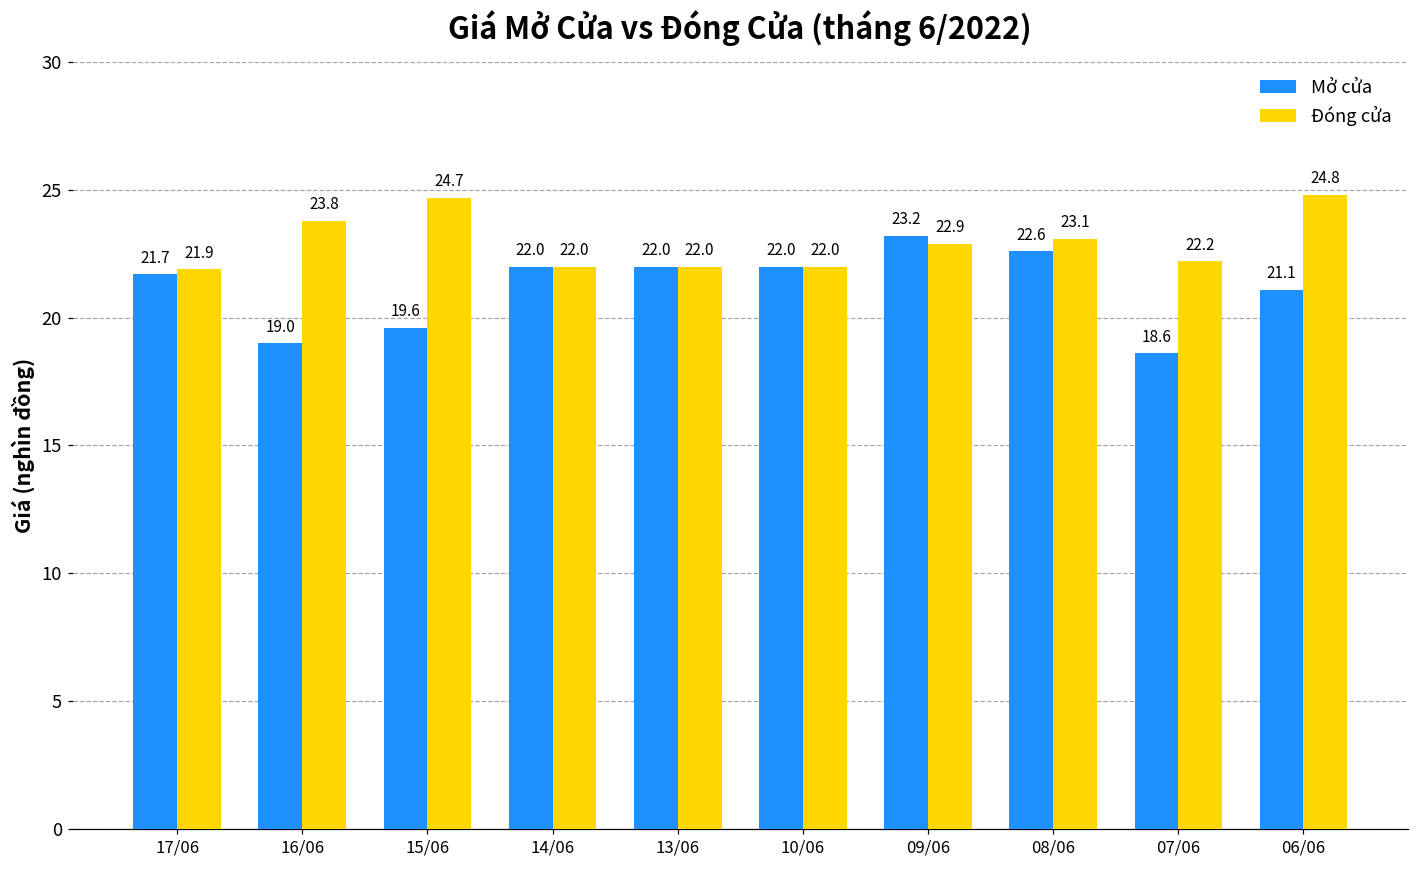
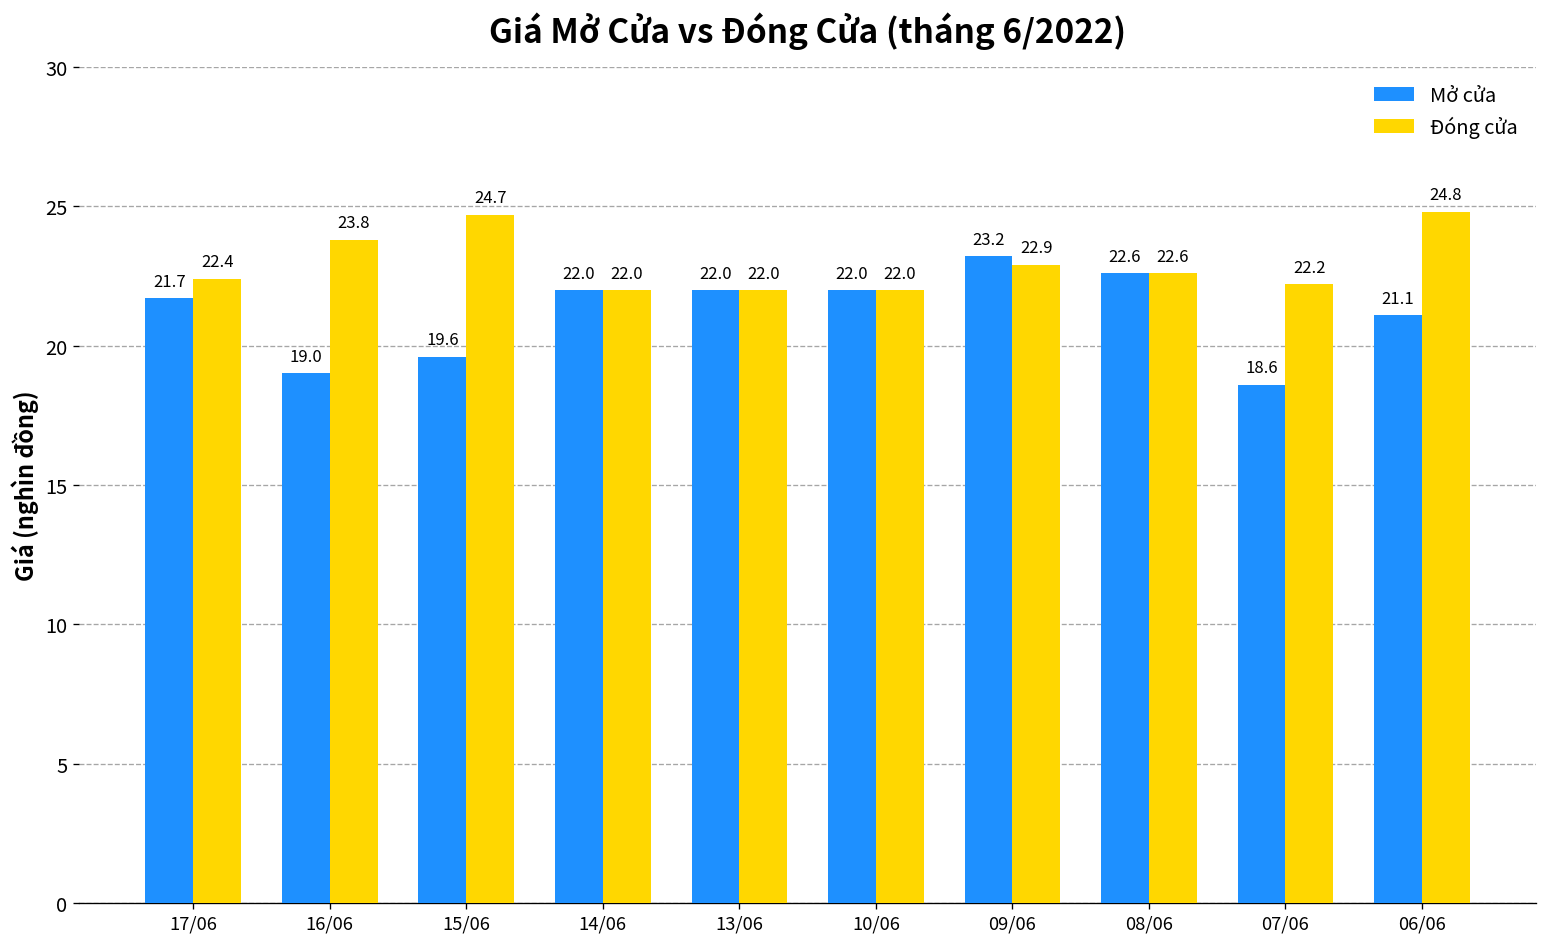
  {
    "Mở cửa": {
      "17/06": 21.7,
      "16/06": 19.0,
      "15/06": 19.6,
      "14/06": 22.0,
      "13/06": 22.0,
      "10/06": 22.0,
      "09/06": 23.2,
      "08/06": 22.6,
      "07/06": 18.6,
      "06/06": 21.1
    },
    "Đóng cửa": {
-     "17/06": 21.9,
+     "17/06": 22.4,
      "16/06": 23.8,
      "15/06": 24.7,
      "14/06": 22.0,
      "13/06": 22.0,
      "10/06": 22.0,
      "09/06": 22.9,
-     "08/06": 23.1,
+     "08/06": 22.6,
      "07/06": 22.2,
      "06/06": 24.8
    }
  }
